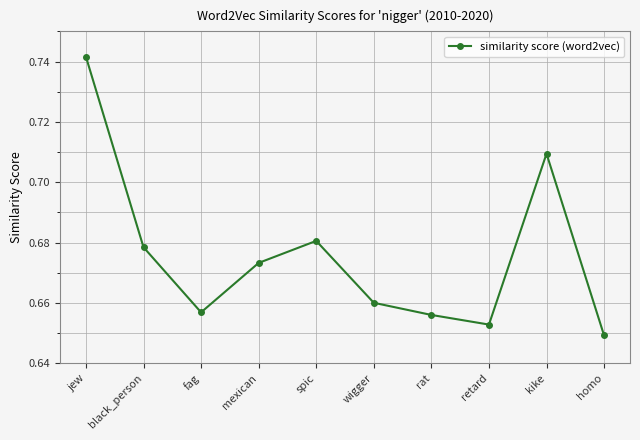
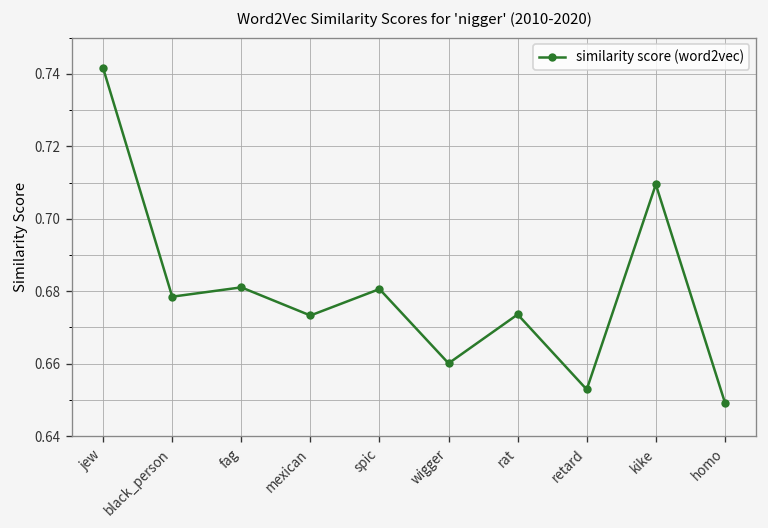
  {
    "jew": 0.742,
    "black_person": 0.678,
-   "fag": 0.657,
+   "fag": 0.681,
    "mexican": 0.673,
    "spic": 0.681,
    "wigger": 0.660,
-   "rat": 0.656,
+   "rat": 0.674,
    "retard": 0.653,
    "kike": 0.709,
    "homo": 0.649
  }
